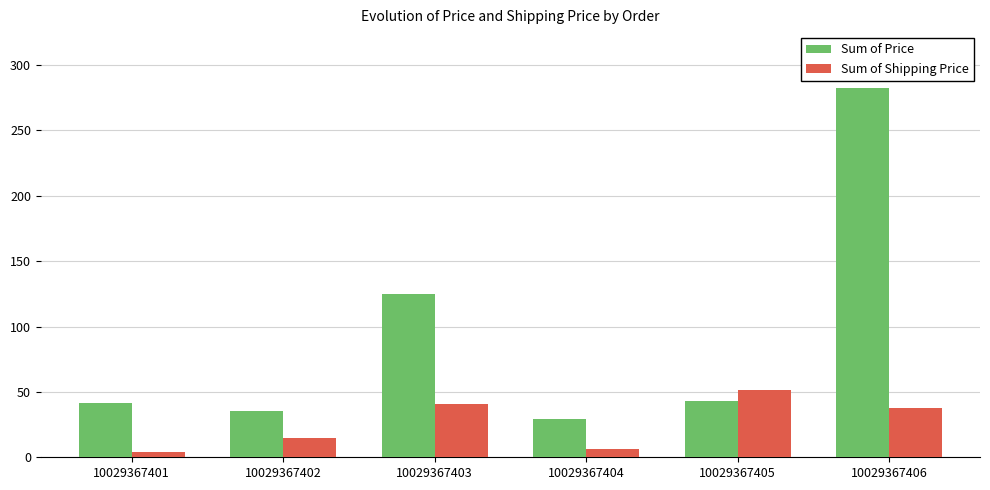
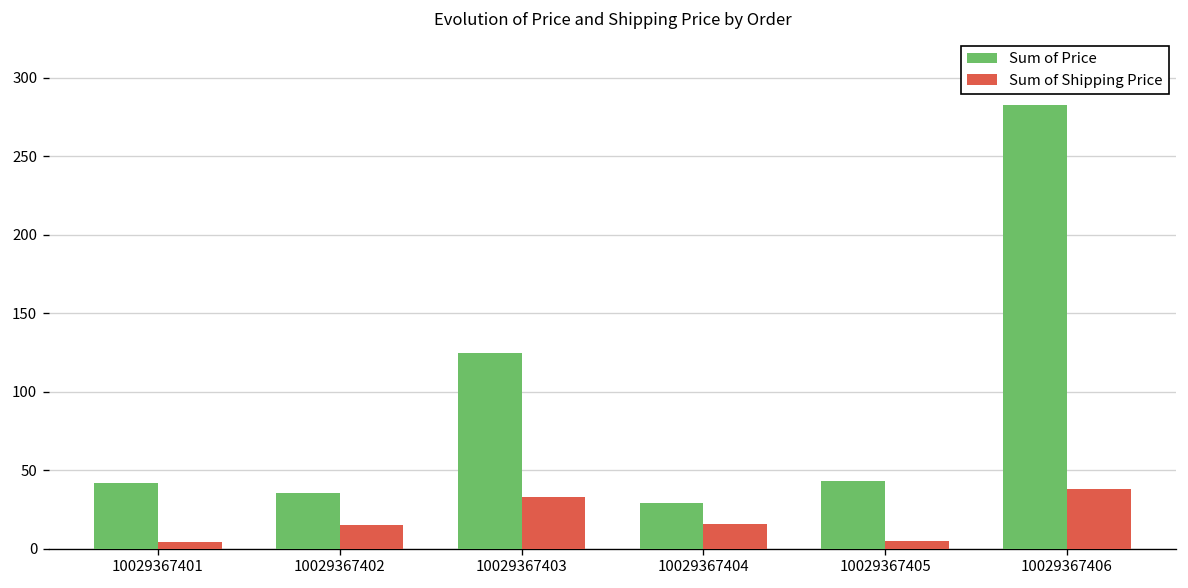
  {
    "Sum of Price": {
      "10029367401": 42,
      "10029367402": 36,
      "10029367403": 125,
      "10029367404": 29,
      "10029367405": 43,
      "10029367406": 283
    },
    "Sum of Shipping Price": {
      "10029367401": 4,
      "10029367402": 15,
-     "10029367403": 40,
-     "10029367404": 6,
-     "10029367405": 52,
+     "10029367403": 33,
+     "10029367404": 16,
+     "10029367405": 5,
      "10029367406": 38
    }
  }
